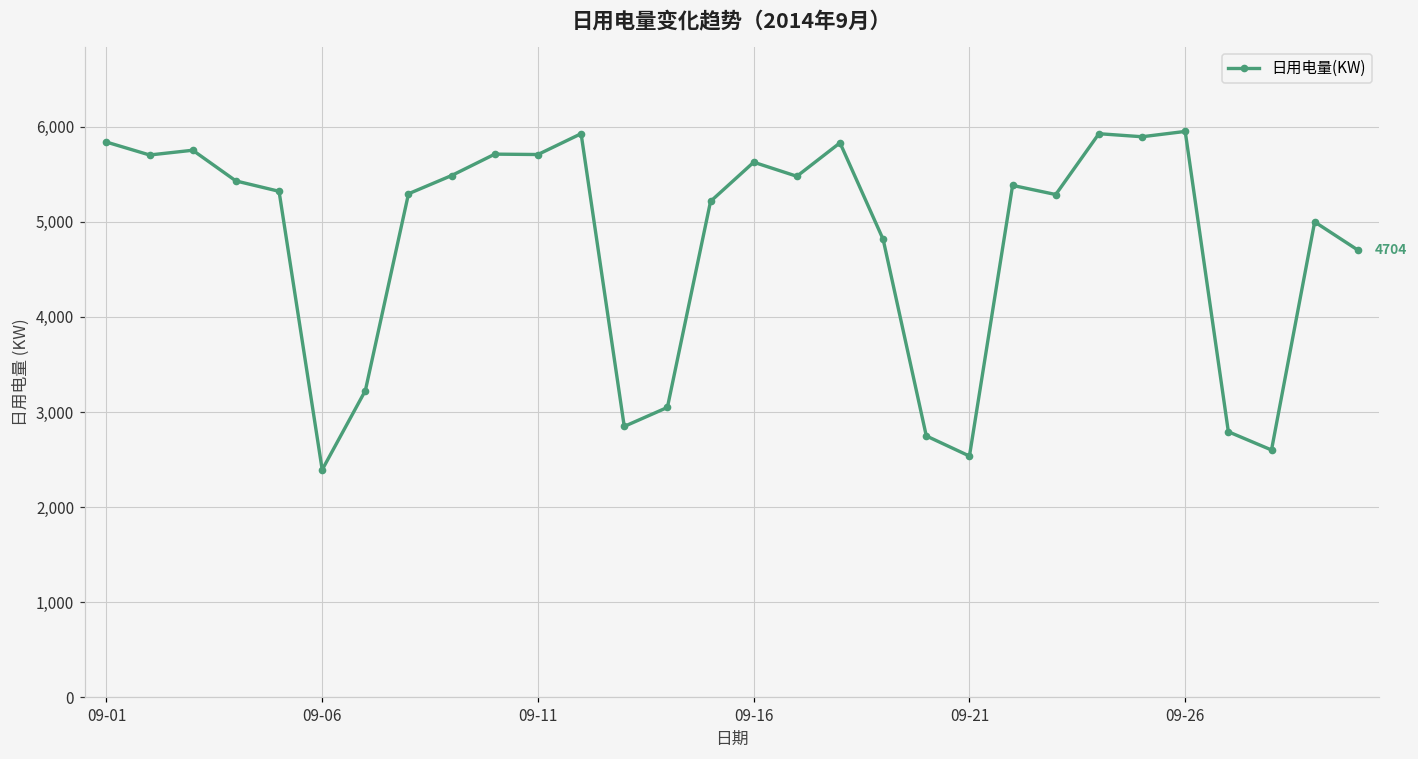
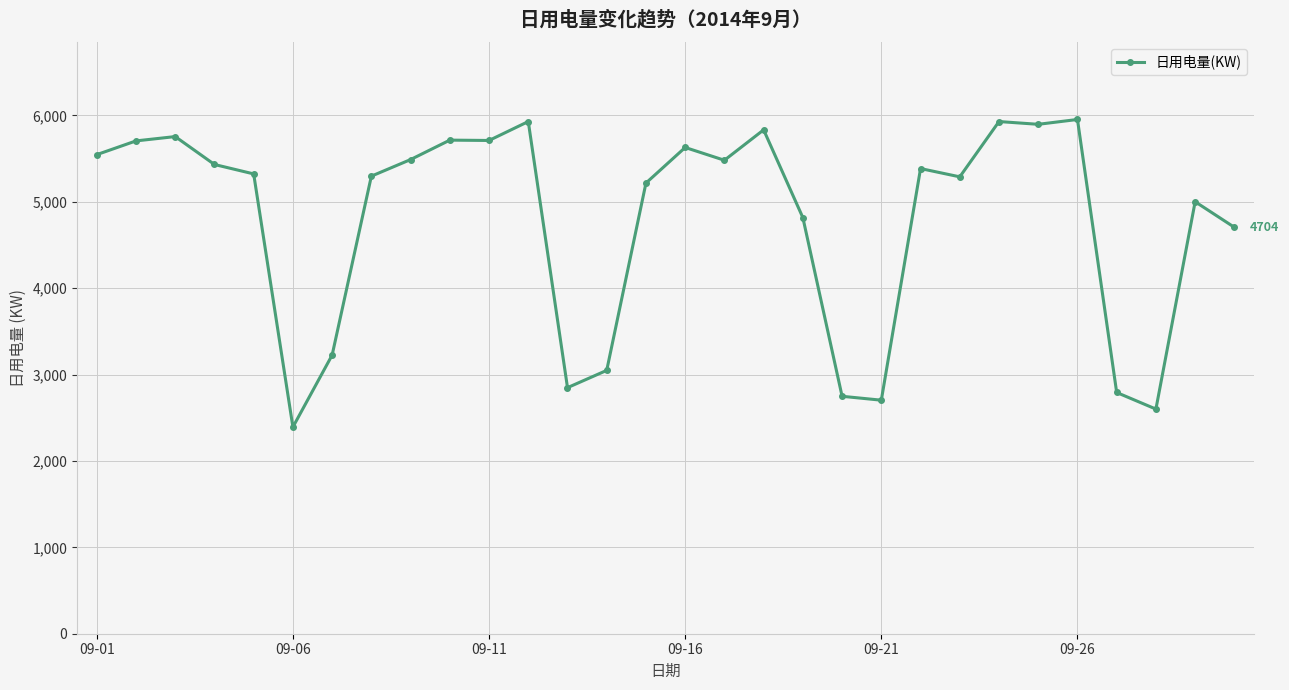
  {
-   "09-01": "5,800",
+   "09-01": "5,500",
    "09-06": "2,400",
    "09-11": "5,700",
    "09-16": "5,600",
-   "09-21": "2,500",
+   "09-21": "2,700",
    "09-26": "6,000"
  }
